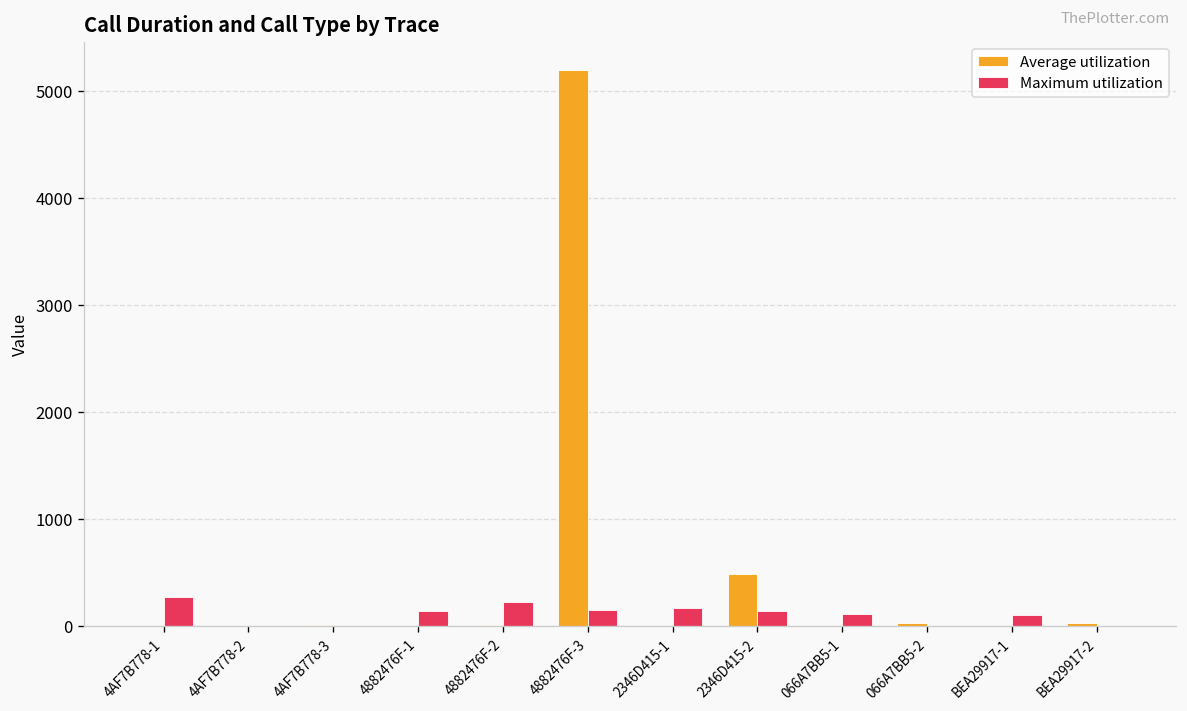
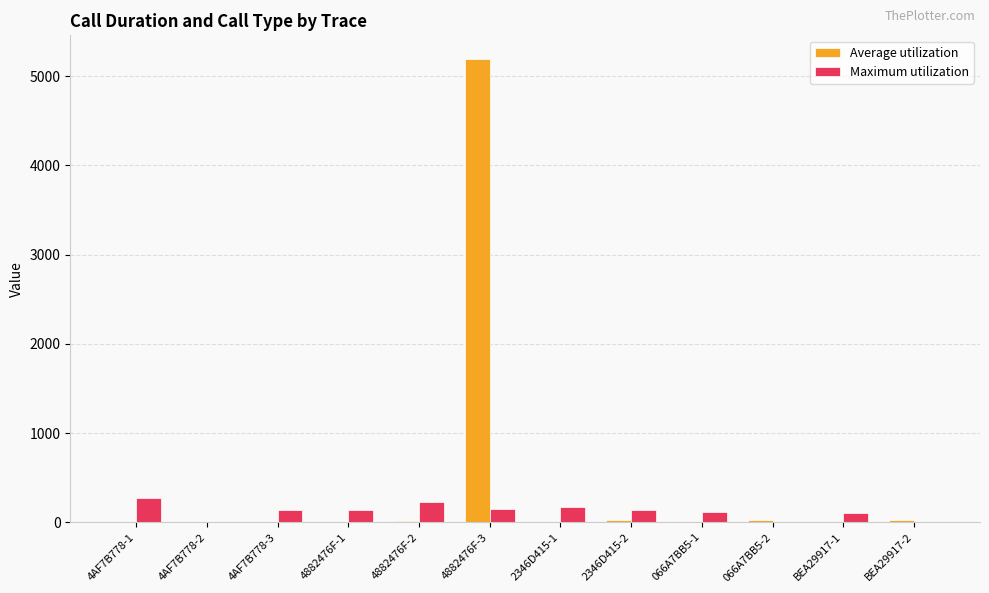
  {
    "Average utilization": {
      "4AF7B778-1": 0,
      "4882476F-1": 0,
      "4882476F-3": 5200,
      "2346D415-1": 0,
-     "2346D415-2": 500,
+     "2346D415-2": 0,
      "066A7BB5-1": 0,
      "066A7BB5-2": 0,
      "BEA29917-1": 0
    },
    "Maximum utilization": {
      "4AF7B778-1": 300,
-     "4AF7B778-3": 0,
+     "4AF7B778-3": 100,
      "4882476F-1": 100,
      "4882476F-2": 200,
      "4882476F-3": 200,
      "2346D415-1": 200,
      "2346D415-2": 100,
      "066A7BB5-1": 100,
      "BEA29917-1": 100
    }
  }
